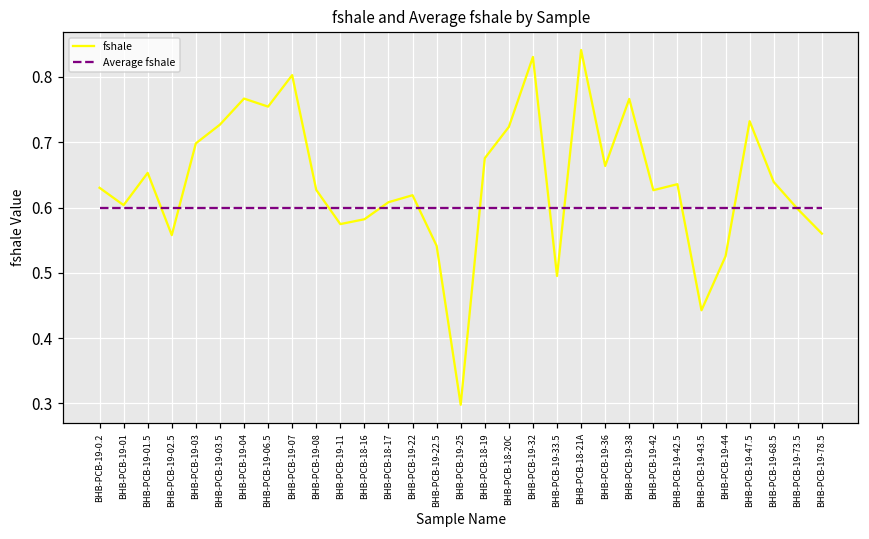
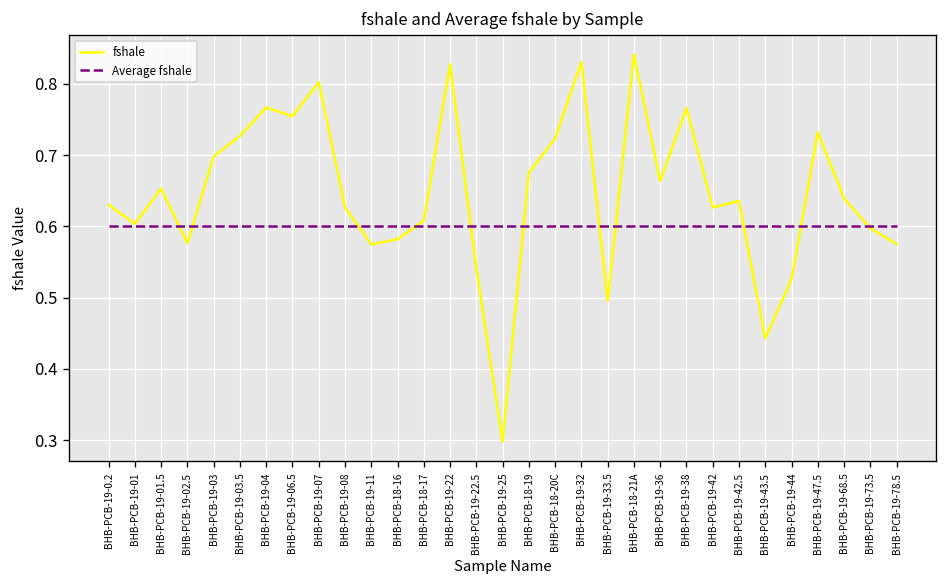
  {
    "fshale": {
      "BHB-PCB-19-0.2": 0.63,
      "BHB-PCB-19-01.5": 0.65,
-     "BHB-PCB-19-02.5": 0.56,
+     "BHB-PCB-19-02.5": 0.58,
      "BHB-PCB-19-03": 0.70,
      "BHB-PCB-19-03.5": 0.73,
      "BHB-PCB-19-04": 0.77,
      "BHB-PCB-19-06.5": 0.75,
      "BHB-PCB-19-07": 0.80,
      "BHB-PCB-19-08": 0.63,
      "BHB-PCB-19-11": 0.57,
      "BHB-PCB-18-16": 0.58,
      "BHB-PCB-18-17": 0.61,
-     "BHB-PCB-19-22": 0.62,
+     "BHB-PCB-19-22": 0.83,
      "BHB-PCB-19-22.5": 0.54,
      "BHB-PCB-19-25": 0.30,
      "BHB-PCB-18-19": 0.68,
      "BHB-PCB-18-20C": 0.72,
      "BHB-PCB-19-32": 0.83,
      "BHB-PCB-19-33.5": 0.50,
      "BHB-PCB-18-21A": 0.84,
      "BHB-PCB-19-36": 0.66,
      "BHB-PCB-19-38": 0.77,
      "BHB-PCB-19-42": 0.63,
      "BHB-PCB-19-42.5": 0.64,
      "BHB-PCB-19-43.5": 0.44,
      "BHB-PCB-19-44": 0.53,
      "BHB-PCB-19-47.5": 0.73,
      "BHB-PCB-19-68.5": 0.64,
-     "BHB-PCB-19-78.5": 0.56
+     "BHB-PCB-19-78.5": 0.58
    },
    "Average fshale": {
      "BHB-PCB-19-0.2": 0.60,
      "BHB-PCB-19-01.5": 0.60,
      "BHB-PCB-19-02.5": 0.60,
      "BHB-PCB-19-03": 0.60,
      "BHB-PCB-19-03.5": 0.60,
      "BHB-PCB-19-04": 0.60,
      "BHB-PCB-19-06.5": 0.60,
      "BHB-PCB-19-07": 0.60,
      "BHB-PCB-19-08": 0.60,
      "BHB-PCB-19-11": 0.60,
      "BHB-PCB-18-16": 0.60,
      "BHB-PCB-18-17": 0.60,
      "BHB-PCB-19-22": 0.60,
      "BHB-PCB-19-22.5": 0.60,
      "BHB-PCB-19-25": 0.60,
      "BHB-PCB-18-19": 0.60,
      "BHB-PCB-18-20C": 0.60,
      "BHB-PCB-19-32": 0.60,
      "BHB-PCB-19-33.5": 0.60,
      "BHB-PCB-18-21A": 0.60,
      "BHB-PCB-19-36": 0.60,
      "BHB-PCB-19-38": 0.60,
      "BHB-PCB-19-42": 0.60,
      "BHB-PCB-19-42.5": 0.60,
      "BHB-PCB-19-43.5": 0.60,
      "BHB-PCB-19-44": 0.60,
      "BHB-PCB-19-47.5": 0.60,
      "BHB-PCB-19-68.5": 0.60,
      "BHB-PCB-19-78.5": 0.60
    }
  }
